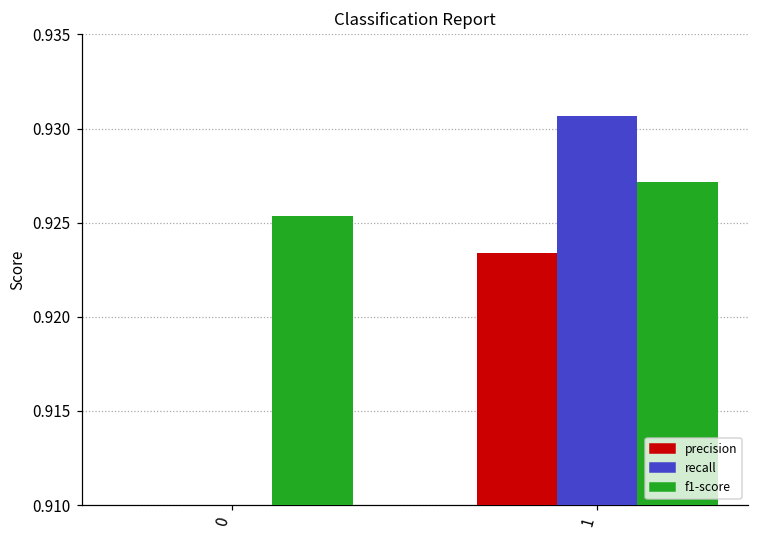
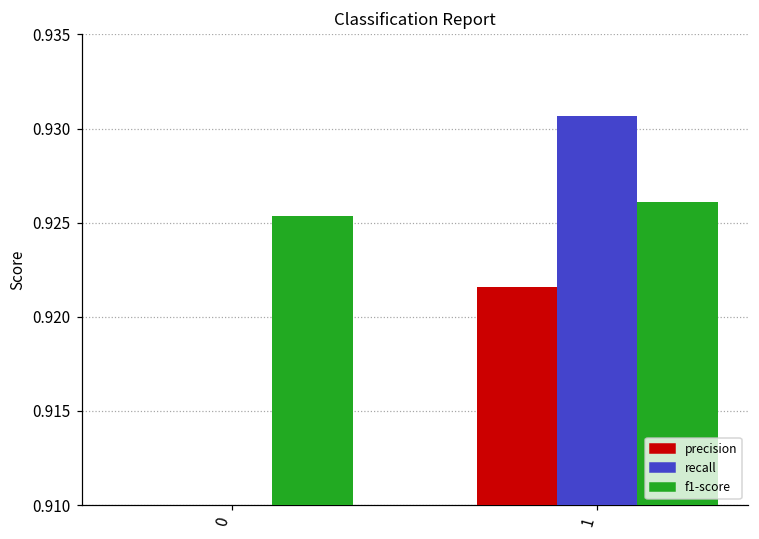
  {
    "precision": {
-     "1": 0.9234
+     "1": 0.9216
    },
    "recall": {
      "1": 0.9307
    },
    "f1-score": {
      "0": 0.9254,
-     "1": 0.9272
+     "1": 0.9261
    }
  }
